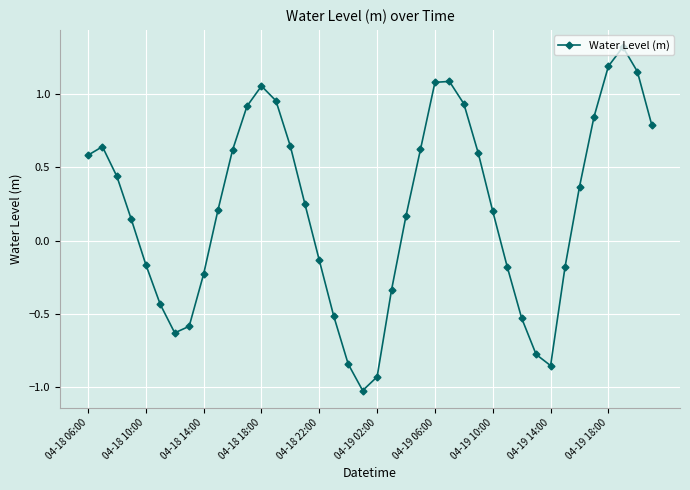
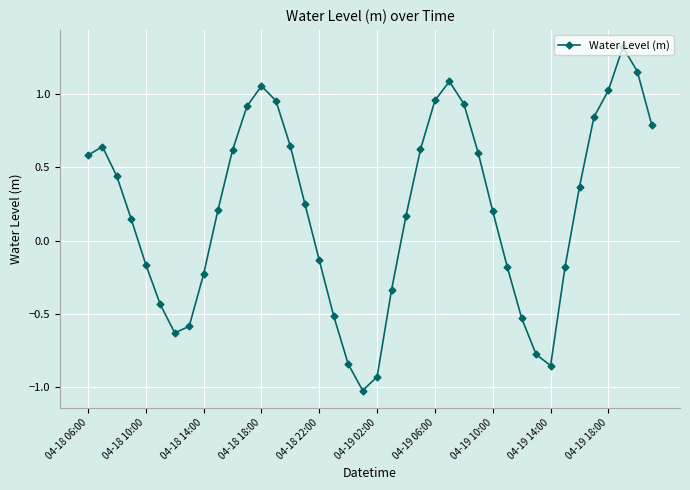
  {
    "04-18 06:00": 0.58,
    "04-18 10:00": -0.16,
    "04-18 14:00": -0.23,
    "04-18 18:00": 1.06,
    "04-18 22:00": -0.13,
    "04-19 02:00": -0.93,
-   "04-19 06:00": 1.08,
+   "04-19 06:00": 0.96,
    "04-19 10:00": 0.20,
    "04-19 14:00": -0.85,
-   "04-19 18:00": 1.19
+   "04-19 18:00": 1.03
  }
